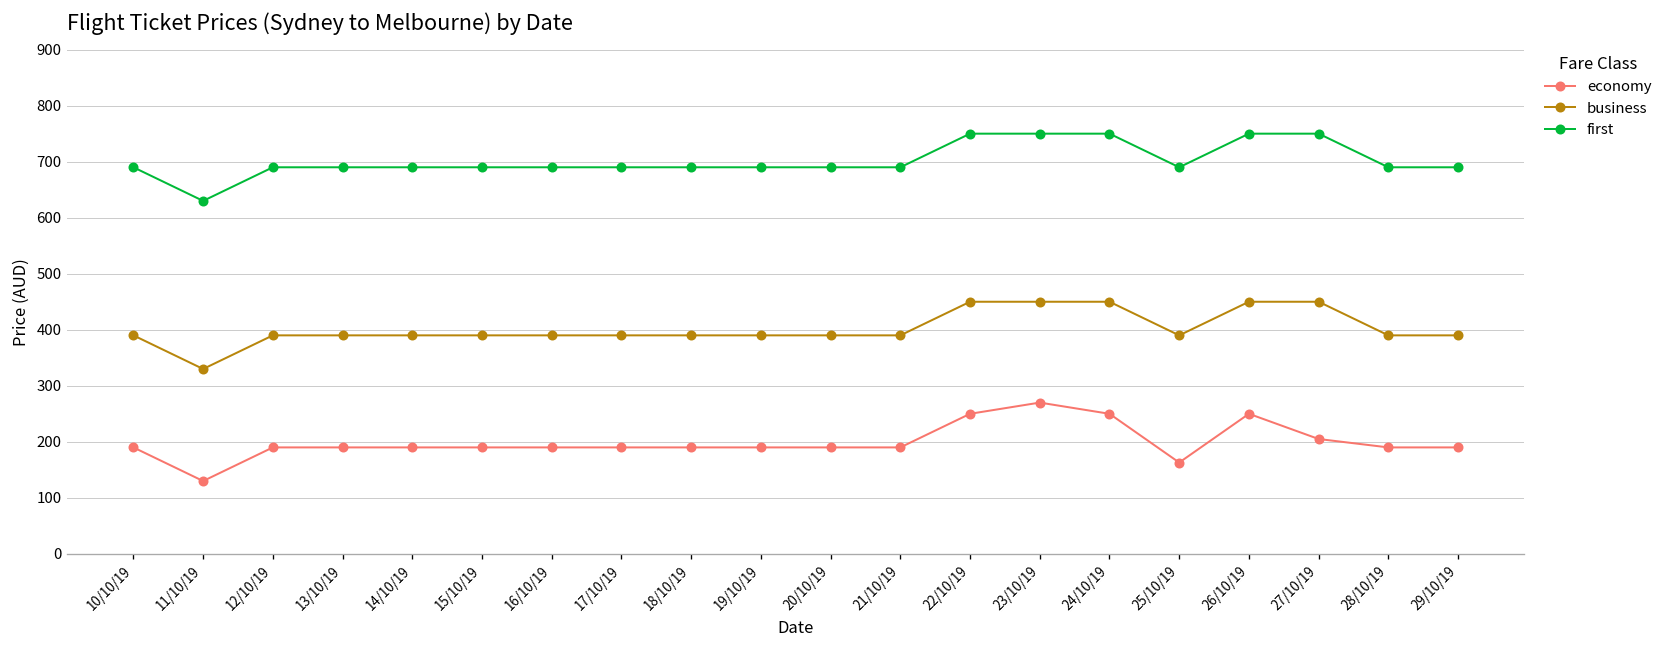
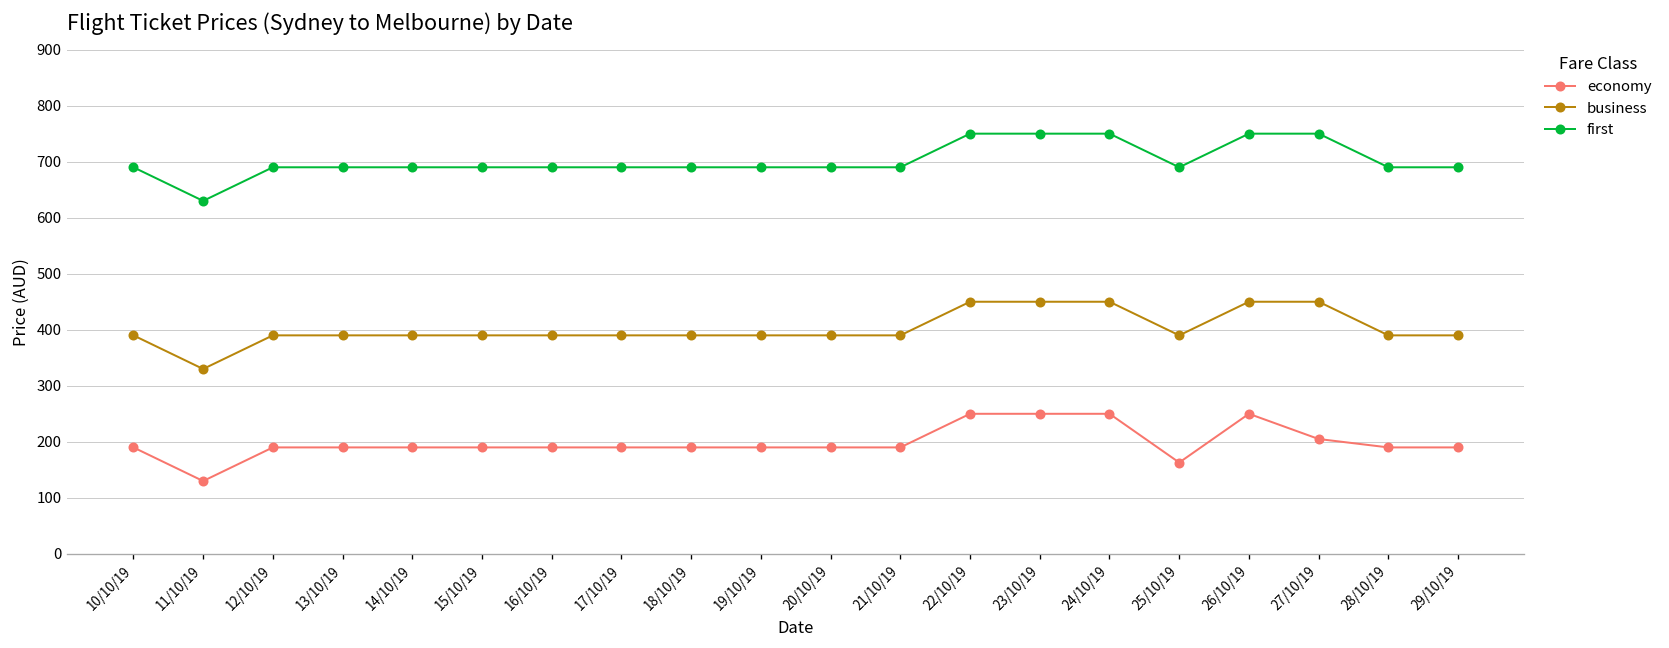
  {
    "economy": {
      "10/10/19": 190,
      "11/10/19": 130,
      "12/10/19": 190,
      "13/10/19": 190,
      "14/10/19": 190,
      "15/10/19": 190,
      "16/10/19": 190,
      "17/10/19": 190,
      "18/10/19": 190,
      "19/10/19": 190,
      "20/10/19": 190,
      "21/10/19": 190,
      "22/10/19": 250,
-     "23/10/19": 270,
+     "23/10/19": 250,
      "24/10/19": 250,
      "25/10/19": 160,
      "26/10/19": 250,
      "27/10/19": 210,
      "28/10/19": 190,
      "29/10/19": 190
    },
    "business": {
      "10/10/19": 390,
      "11/10/19": 330,
      "12/10/19": 390,
      "13/10/19": 390,
      "14/10/19": 390,
      "15/10/19": 390,
      "16/10/19": 390,
      "17/10/19": 390,
      "18/10/19": 390,
      "19/10/19": 390,
      "20/10/19": 390,
      "21/10/19": 390,
      "22/10/19": 450,
      "23/10/19": 450,
      "24/10/19": 450,
      "25/10/19": 390,
      "26/10/19": 450,
      "27/10/19": 450,
      "28/10/19": 390,
      "29/10/19": 390
    },
    "first": {
      "10/10/19": 690,
      "11/10/19": 630,
      "12/10/19": 690,
      "13/10/19": 690,
      "14/10/19": 690,
      "15/10/19": 690,
      "16/10/19": 690,
      "17/10/19": 690,
      "18/10/19": 690,
      "19/10/19": 690,
      "20/10/19": 690,
      "21/10/19": 690,
      "22/10/19": 750,
      "23/10/19": 750,
      "24/10/19": 750,
      "25/10/19": 690,
      "26/10/19": 750,
      "27/10/19": 750,
      "28/10/19": 690,
      "29/10/19": 690
    }
  }
